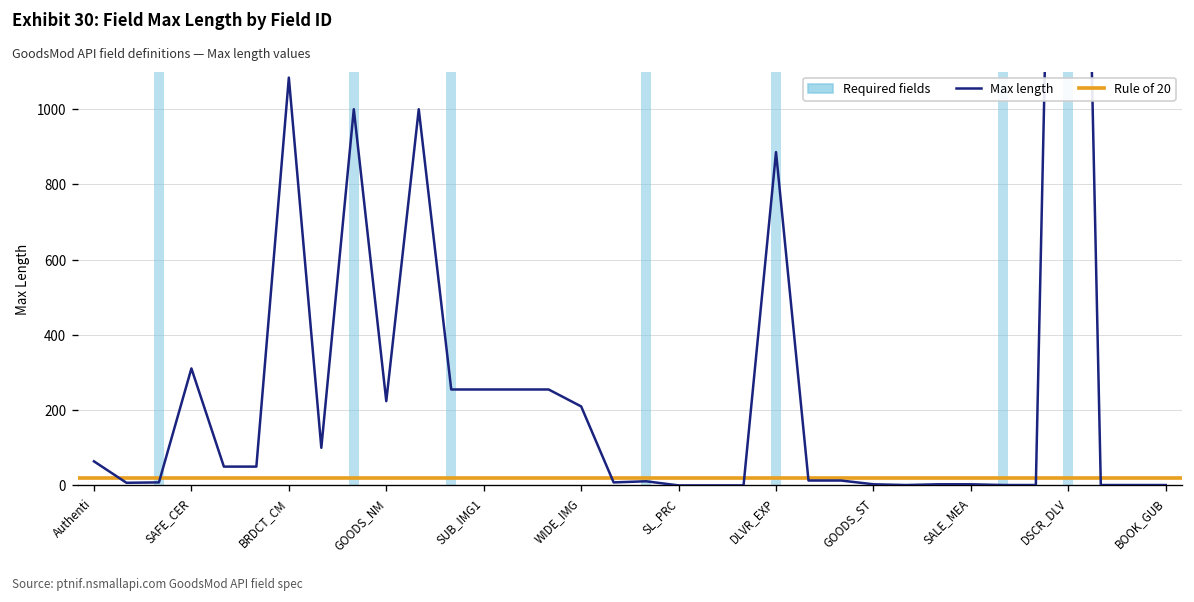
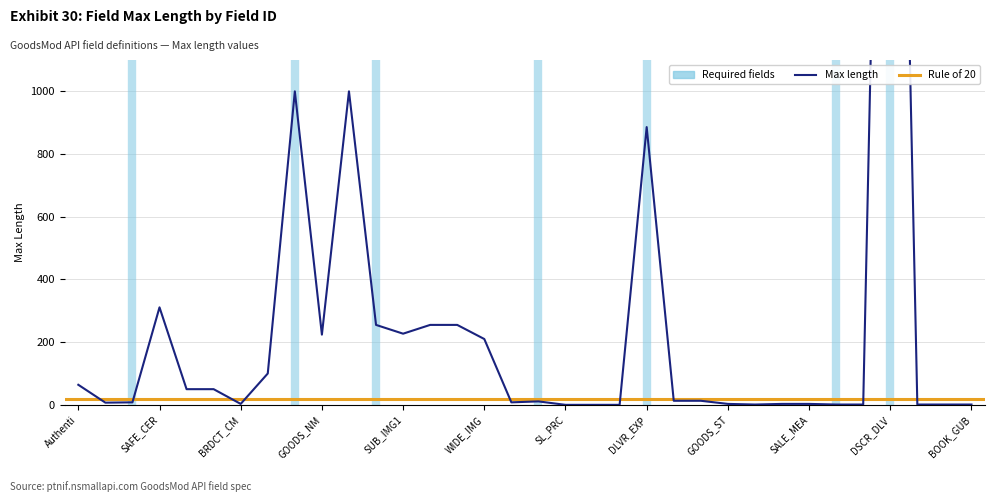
  {
    "Authenti": 60,
    "SAFE_CER": 310,
-   "BRDCT_CM": 1080,
+   "BRDCT_CM": 0,
    "GOODS_NM": 220,
-   "SUB_IMG1": 260,
+   "SUB_IMG1": 230,
    "WIDE_IMG": 210,
    "SL_PRC": 0,
    "DLVR_EXP": 890,
    "GOODS_ST": 0,
    "SALE_MEA": 0,
    "BOOK_GUB": 0
  }
